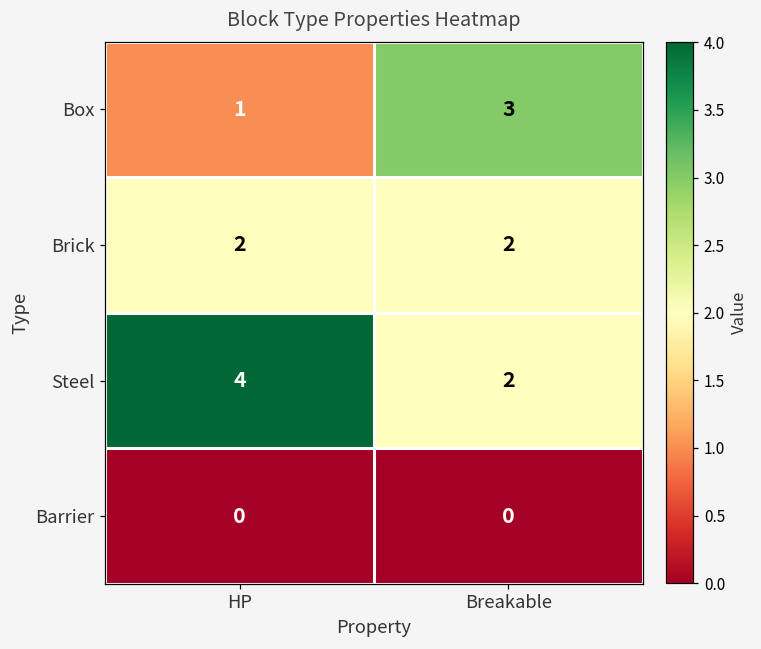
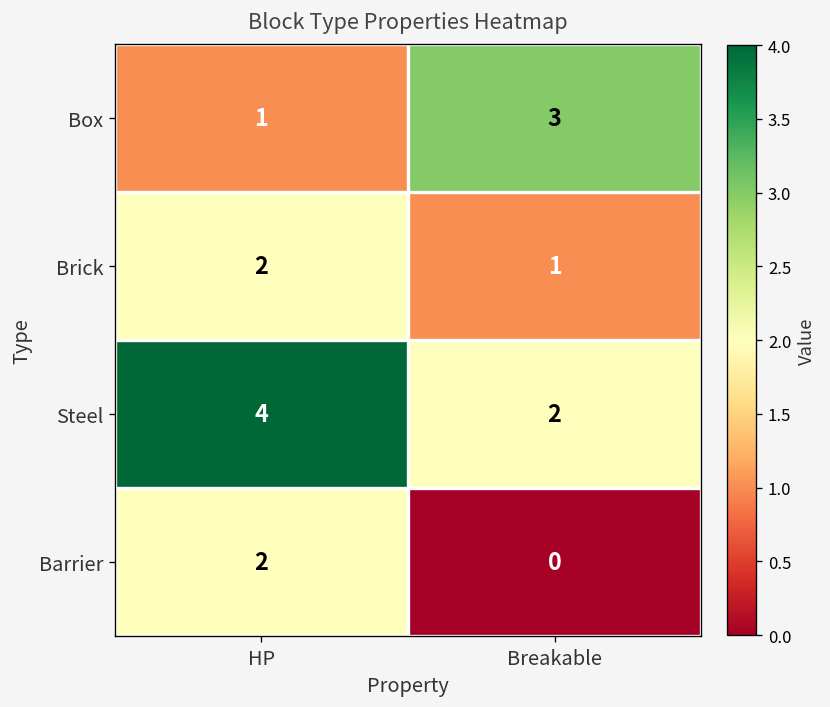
  {
    "Box": {
      "HP": 1,
      "Breakable": 3
    },
    "Brick": {
      "HP": 2,
-     "Breakable": 2
+     "Breakable": 1
    },
    "Steel": {
      "HP": 4,
      "Breakable": 2
    },
    "Barrier": {
-     "HP": 0,
+     "HP": 2,
      "Breakable": 0
    }
  }
